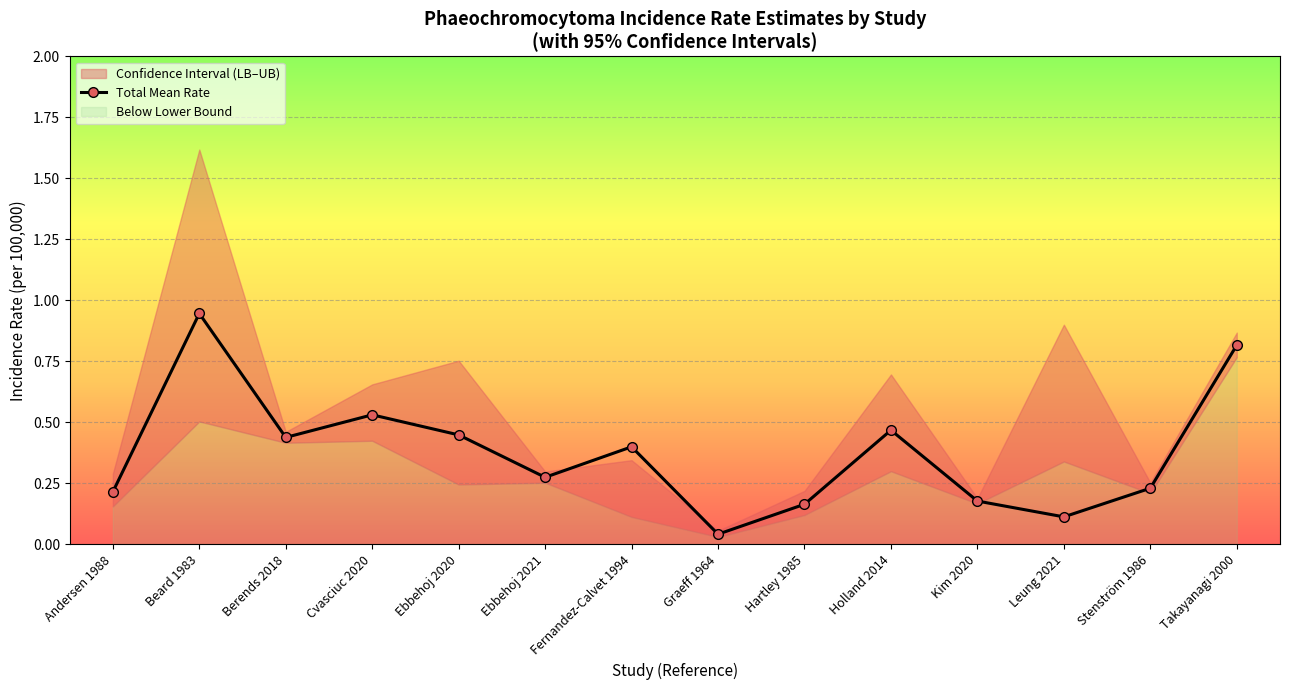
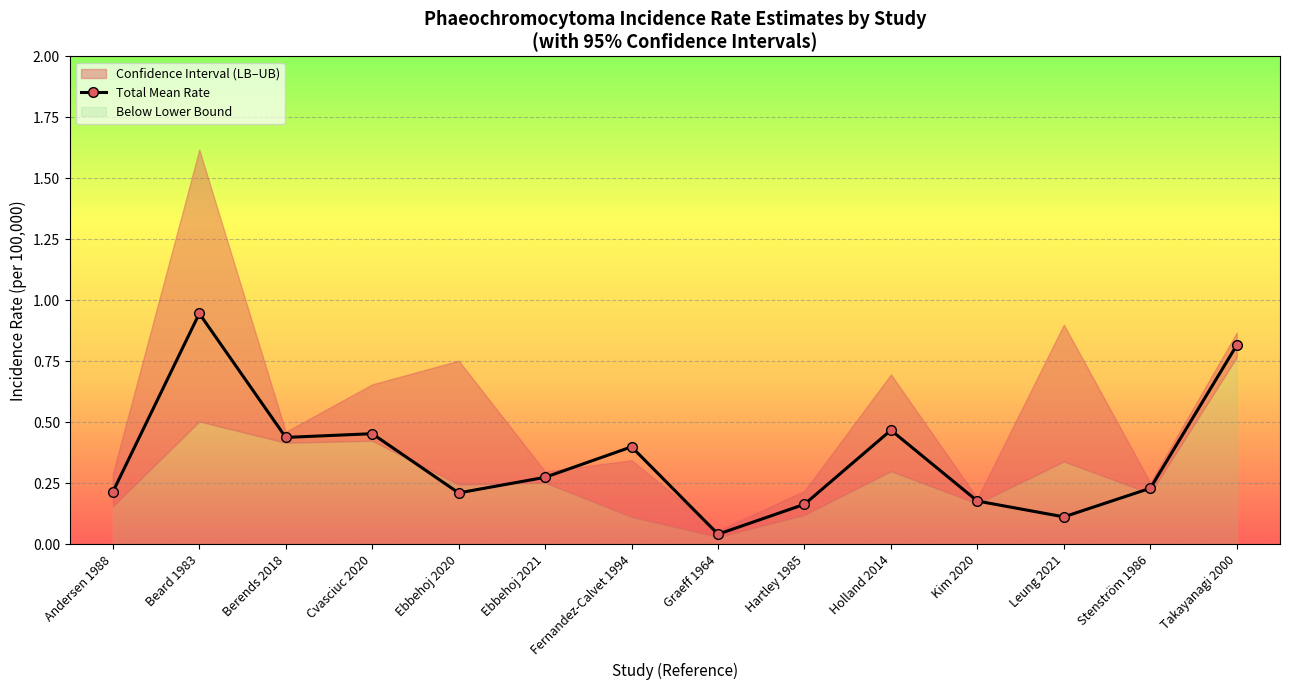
  {
    "Total Mean Rate": {
      "Andersen 1988": 0.22,
      "Beard 1983": 0.95,
      "Berends 2018": 0.44,
-     "Cvasciuc 2020": 0.53,
-     "Ebbehoj 2020": 0.45,
+     "Cvasciuc 2020": 0.45,
+     "Ebbehoj 2020": 0.21,
      "Ebbehoj 2021": 0.27,
      "Fernandez-Calvet 1994": 0.40,
      "Graeff 1964": 0.04,
      "Hartley 1985": 0.16,
      "Holland 2014": 0.47,
      "Kim 2020": 0.18,
      "Leung 2021": 0.11,
      "Stenström 1986": 0.23,
      "Takayanagi 2000": 0.82
    },
    "Below Lower Bound": {
      "Andersen 1988": 0.16,
      "Beard 1983": 0.50,
      "Berends 2018": 0.42,
      "Cvasciuc 2020": 0.42,
      "Ebbehoj 2020": 0.25,
      "Ebbehoj 2021": 0.25,
      "Fernandez-Calvet 1994": 0.11,
      "Graeff 1964": 0.03,
      "Hartley 1985": 0.12,
      "Holland 2014": 0.30,
      "Kim 2020": 0.17,
      "Leung 2021": 0.34,
      "Stenström 1986": 0.21,
      "Takayanagi 2000": 0.77
    }
  }
